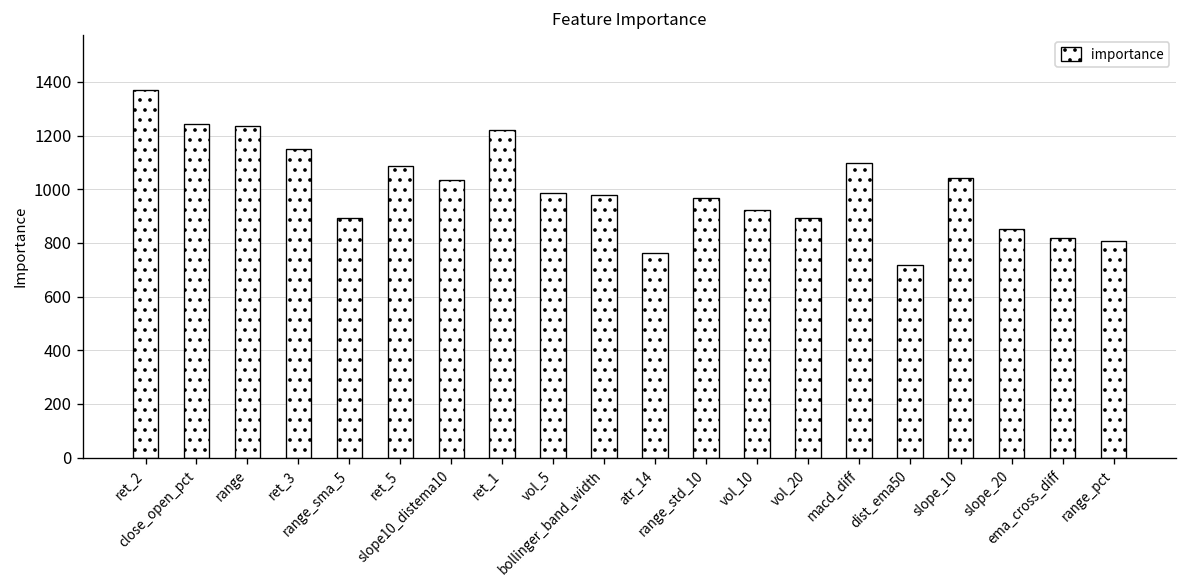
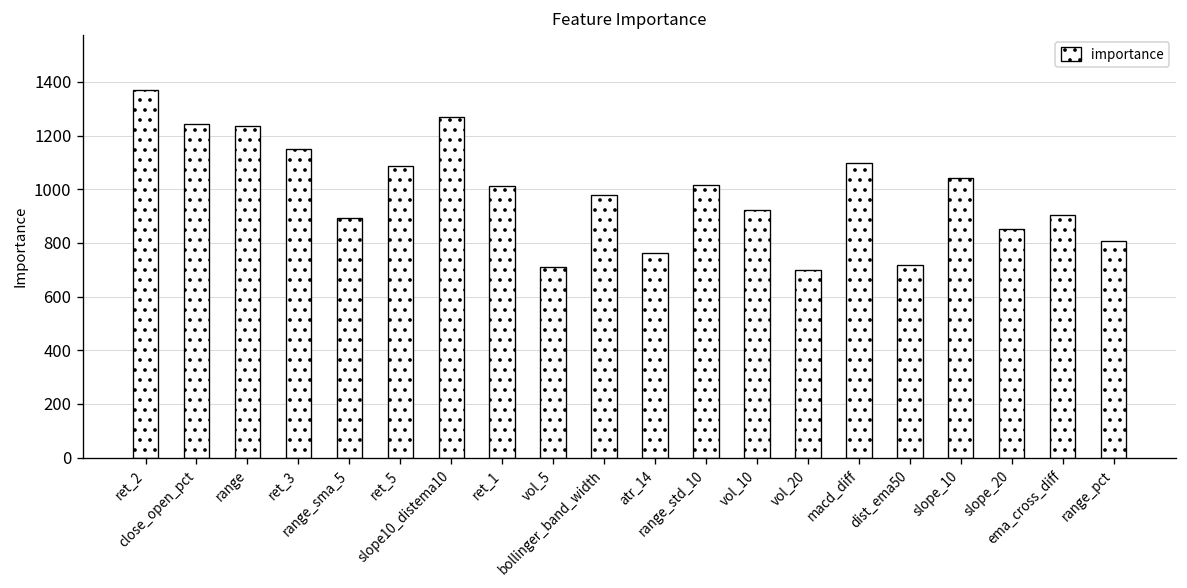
  {
    "ret_2": 1370,
    "close_open_pct": 1240,
    "range": 1240,
    "ret_3": 1150,
    "range_sma_5": 890,
    "ret_5": 1090,
-   "slope10_distema10": 1030,
-   "ret_1": 1220,
-   "vol_5": 990,
+   "slope10_distema10": 1270,
+   "ret_1": 1010,
+   "vol_5": 710,
    "bollinger_band_width": 980,
    "atr_14": 760,
-   "range_std_10": 970,
+   "range_std_10": 1020,
    "vol_10": 920,
-   "vol_20": 890,
+   "vol_20": 700,
    "macd_diff": 1100,
    "dist_ema50": 720,
    "slope_10": 1040,
    "slope_20": 850,
-   "ema_cross_diff": 820,
+   "ema_cross_diff": 910,
    "range_pct": 810
  }
